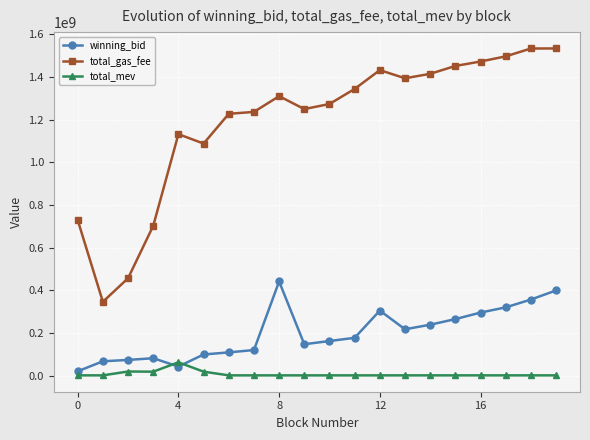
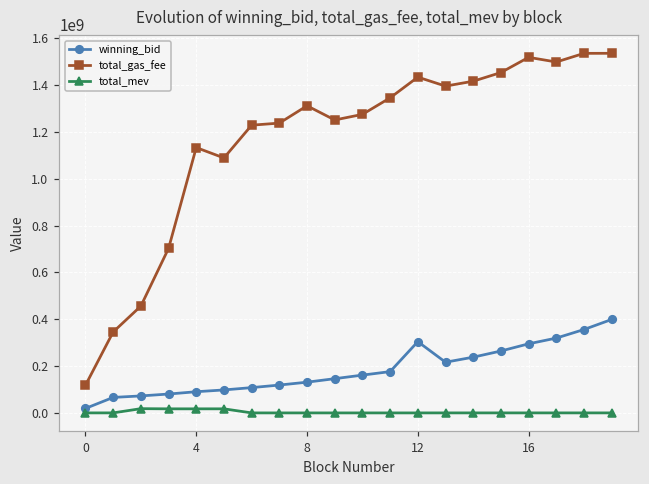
  {
    "winning_bid": {
      "0": 20000000,
-     "4": 40000000,
-     "8": 440000000,
+     "4": 90000000,
+     "8": 130000000,
      "12": 300000000,
      "16": 300000000
    },
    "total_gas_fee": {
-     "0": 730000000,
+     "0": 120000000,
      "4": 1130000000,
      "8": 1310000000,
      "12": 1430000000,
-     "16": 1470000000
+     "16": 1520000000
    },
    "total_mev": {
      "0": 0,
-     "4": 60000000,
+     "4": 20000000,
      "8": 0,
      "12": 0,
      "16": 0
    }
  }
